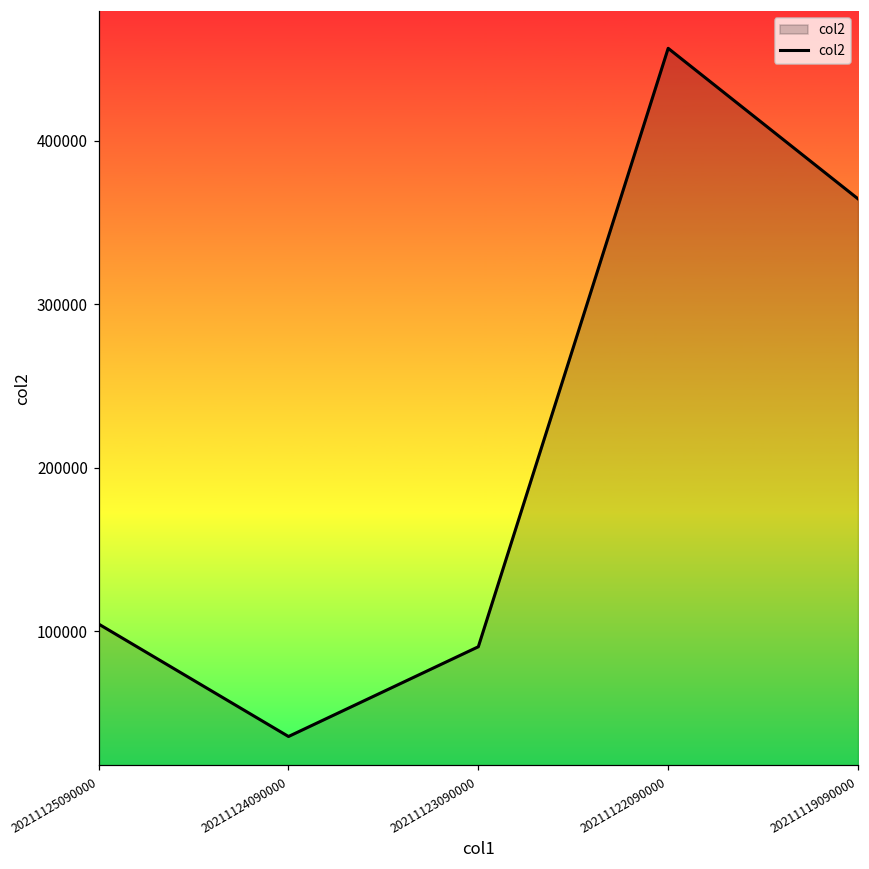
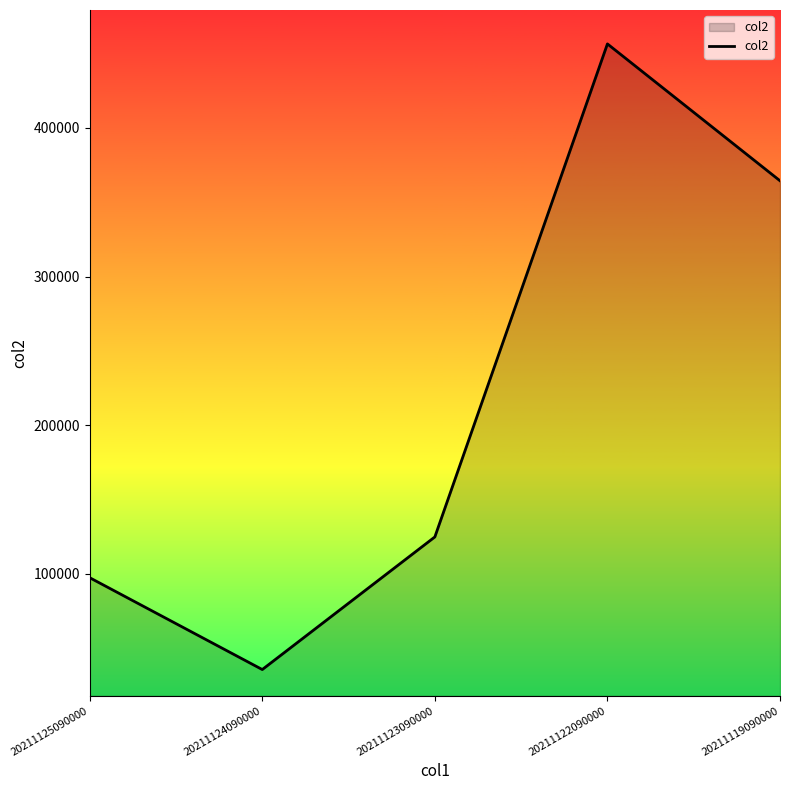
  {
-   "20211125090000": 104000,
+   "20211125090000": 97000,
    "20211124090000": 35000,
-   "20211123090000": 90000,
+   "20211123090000": 125000,
    "20211122090000": 457000,
    "20211119090000": 364000
  }
